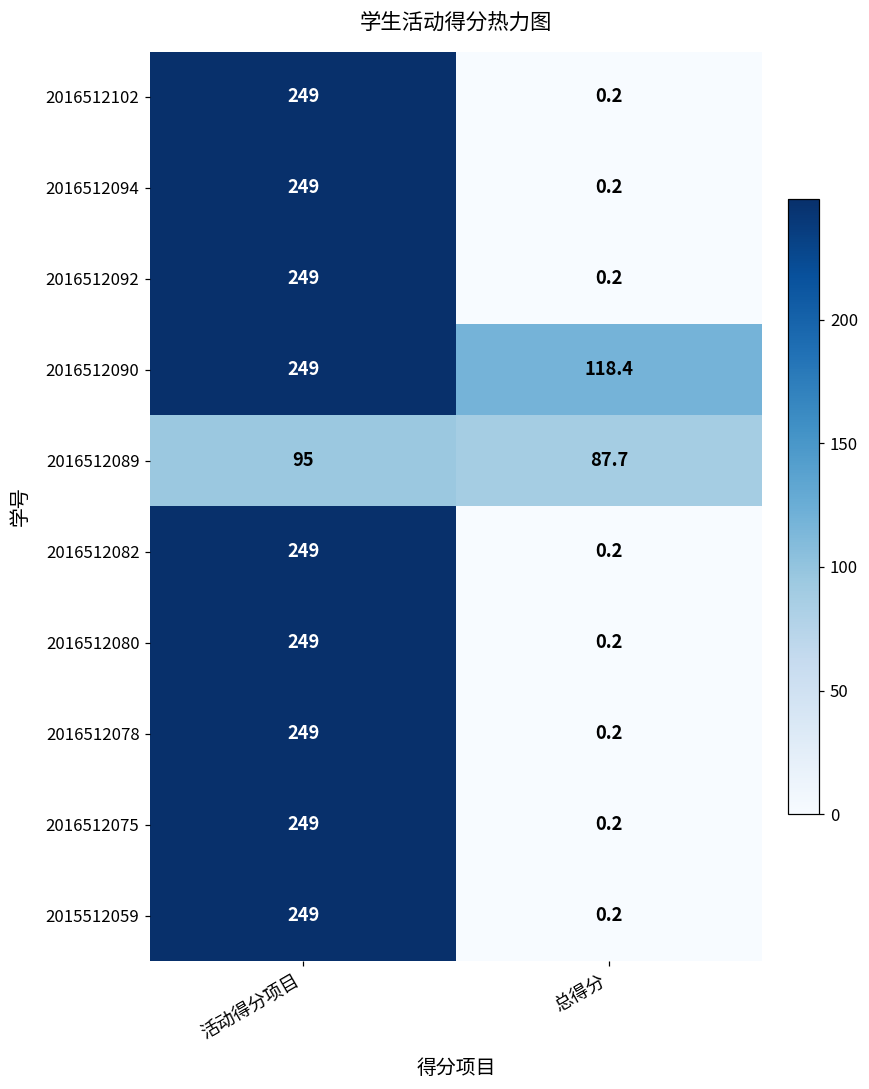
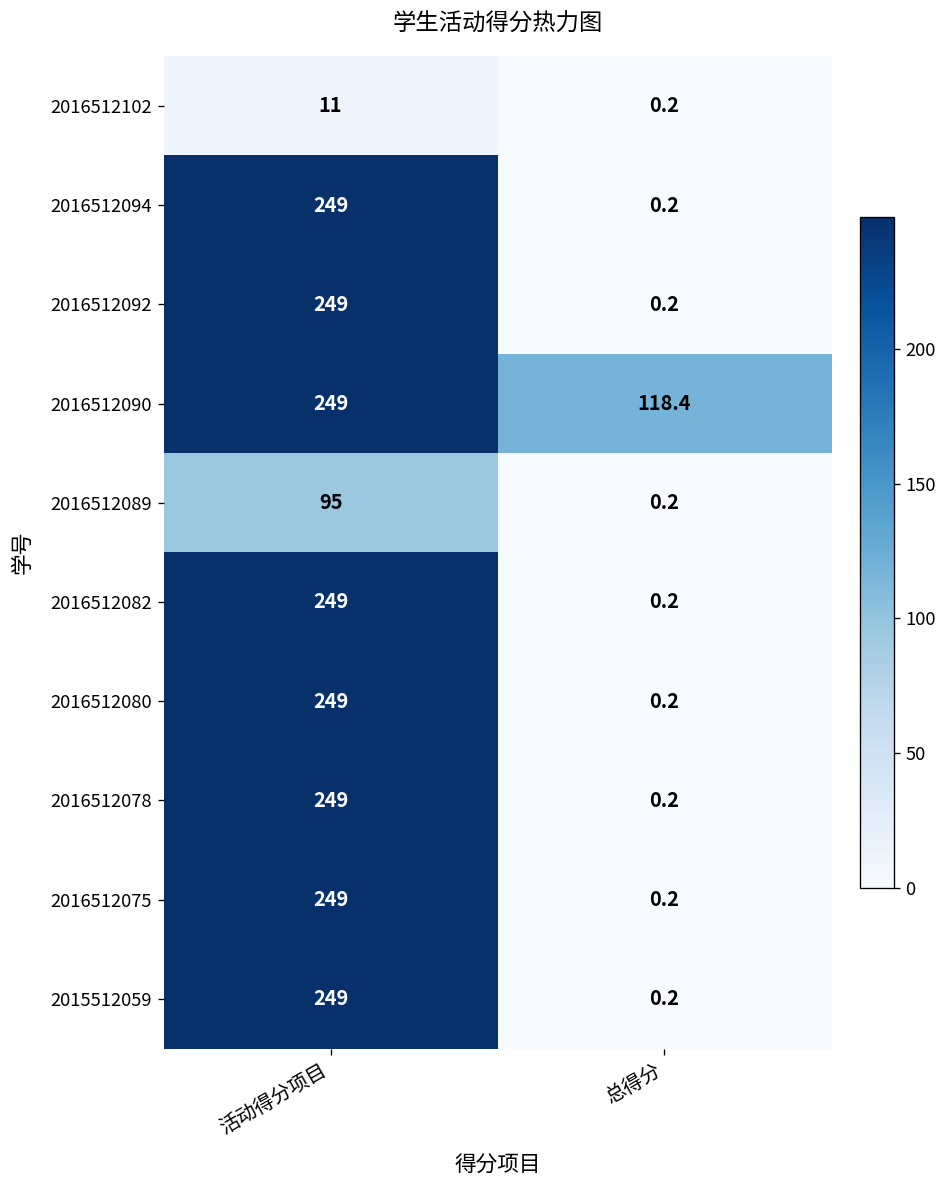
  {
    "2016512102": {
-     "活动得分项目": 249,
+     "活动得分项目": 11,
      "总得分": 0.2
    },
    "2016512094": {
      "活动得分项目": 249,
      "总得分": 0.2
    },
    "2016512092": {
      "活动得分项目": 249,
      "总得分": 0.2
    },
    "2016512090": {
      "活动得分项目": 249,
      "总得分": 118.4
    },
    "2016512089": {
      "活动得分项目": 95,
-     "总得分": 87.7
+     "总得分": 0.2
    },
    "2016512082": {
      "活动得分项目": 249,
      "总得分": 0.2
    },
    "2016512080": {
      "活动得分项目": 249,
      "总得分": 0.2
    },
    "2016512078": {
      "活动得分项目": 249,
      "总得分": 0.2
    },
    "2016512075": {
      "活动得分项目": 249,
      "总得分": 0.2
    },
    "2015512059": {
      "活动得分项目": 249,
      "总得分": 0.2
    }
  }
